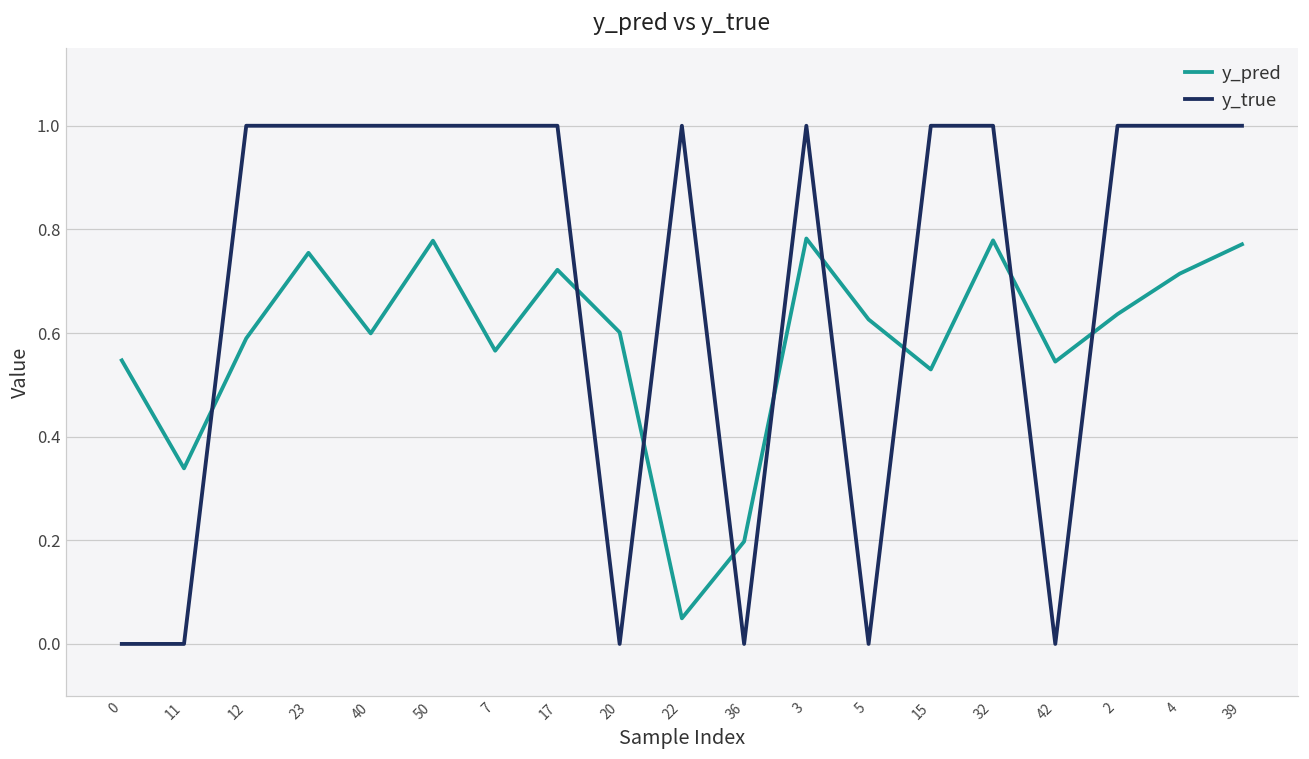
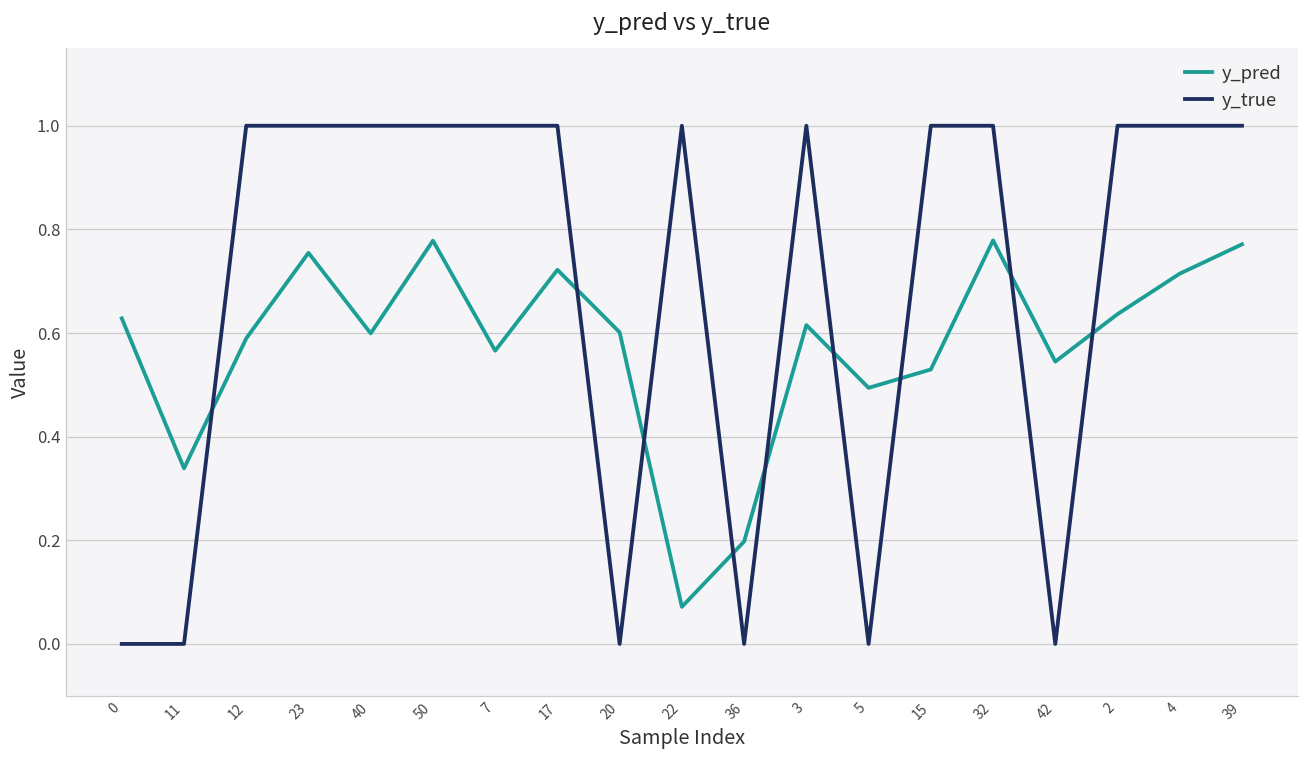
  {
    "y_pred": {
-     "0": 0.55,
+     "0": 0.63,
      "11": 0.34,
      "12": 0.59,
      "23": 0.75,
      "40": 0.60,
      "50": 0.78,
      "7": 0.57,
      "17": 0.72,
      "20": 0.60,
-     "22": 0.05,
+     "22": 0.07,
      "36": 0.20,
-     "3": 0.78,
-     "5": 0.63,
+     "3": 0.62,
+     "5": 0.49,
      "15": 0.53,
      "32": 0.78,
      "42": 0.54,
      "2": 0.64,
      "4": 0.71,
      "39": 0.77
    },
    "y_true": {
      "0": 0.00,
      "11": 0.00,
      "12": 1.00,
      "23": 1.00,
      "40": 1.00,
      "50": 1.00,
      "7": 1.00,
      "17": 1.00,
      "20": 0.00,
      "22": 1.00,
      "36": 0.00,
      "3": 1.00,
      "5": 0.00,
      "15": 1.00,
      "32": 1.00,
      "42": 0.00,
      "2": 1.00,
      "4": 1.00,
      "39": 1.00
    }
  }
